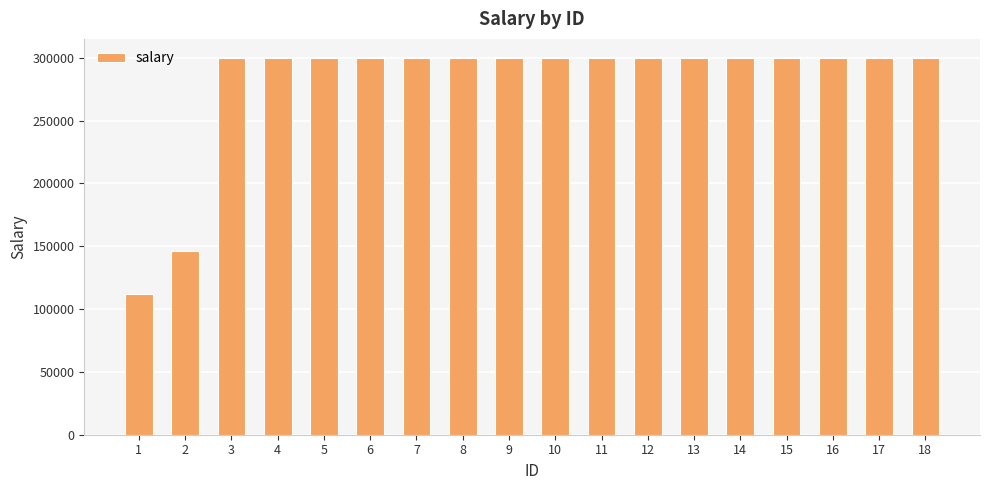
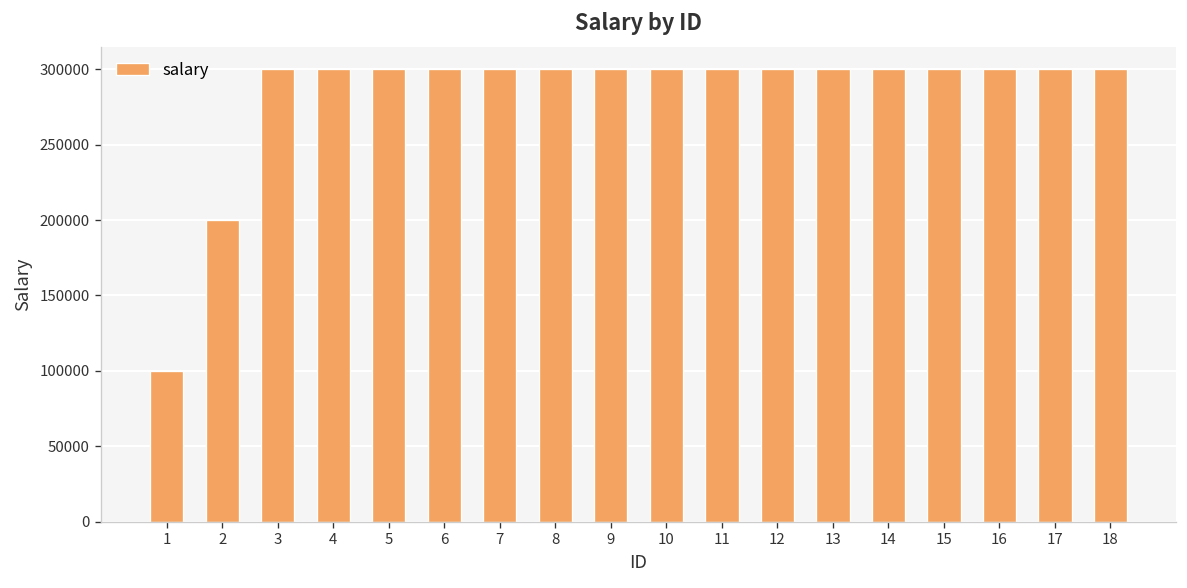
  {
-   "1": 112000,
-   "2": 146000,
+   "1": 100000,
+   "2": 200000,
    "3": 300000,
    "4": 300000,
    "5": 300000,
    "6": 300000,
    "7": 300000,
    "8": 300000,
    "9": 300000,
    "10": 300000,
    "11": 300000,
    "12": 300000,
    "13": 300000,
    "14": 300000,
    "15": 300000,
    "16": 300000,
    "17": 300000,
    "18": 300000
  }
